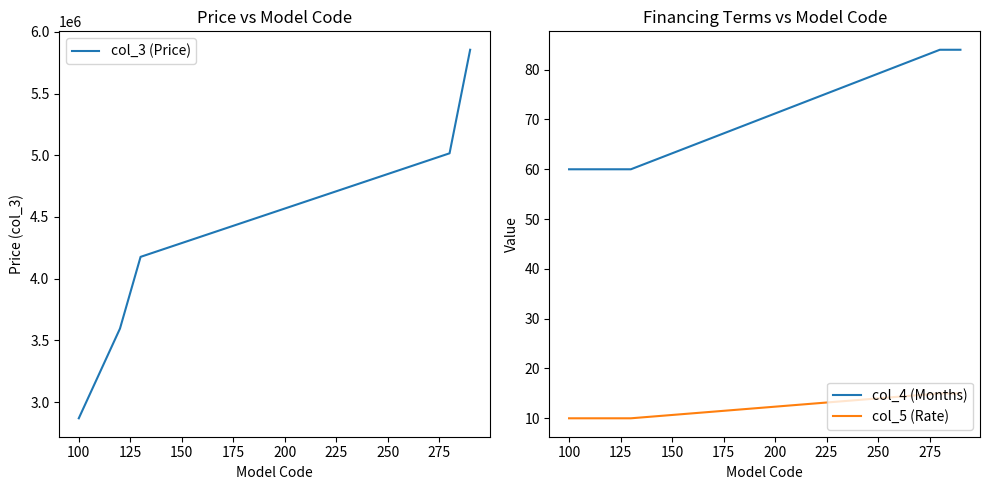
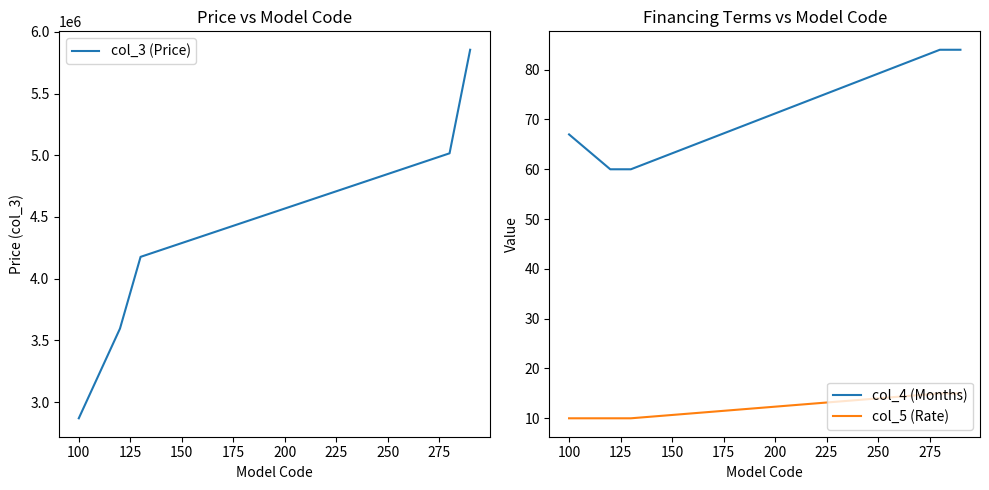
  {
    "Price vs Model Code": {
      "100": 2870000
    },
    "Financing Terms vs Model Code": {
      "col_4 (Months)": {
-       "100": 60
+       "100": 67
      },
      "col_5 (Rate)": {
        "100": 10
      }
    }
  }
